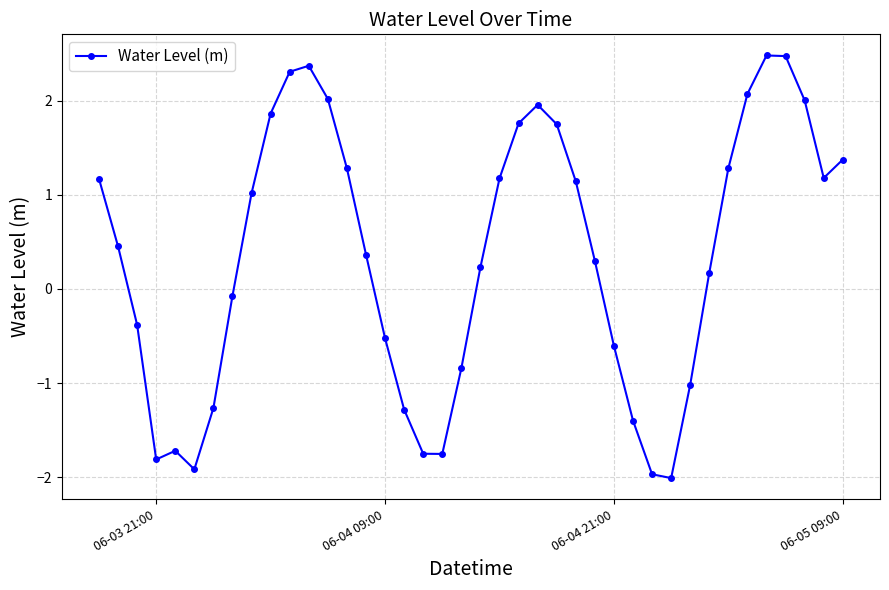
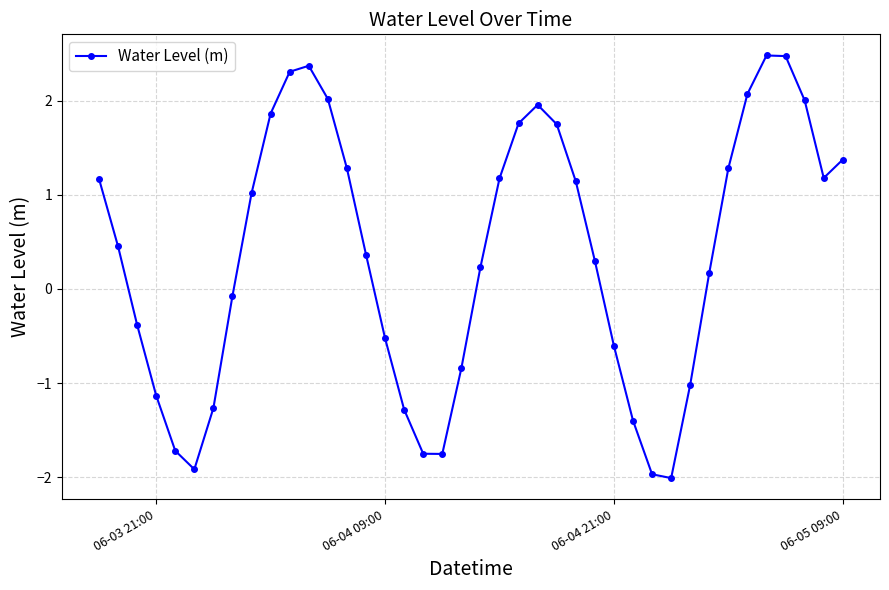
  {
-   "06-03 21:00": -1.8,
+   "06-03 21:00": -1.1,
    "06-04 09:00": -0.5,
    "06-04 21:00": -0.6,
    "06-05 09:00": 1.4
  }
